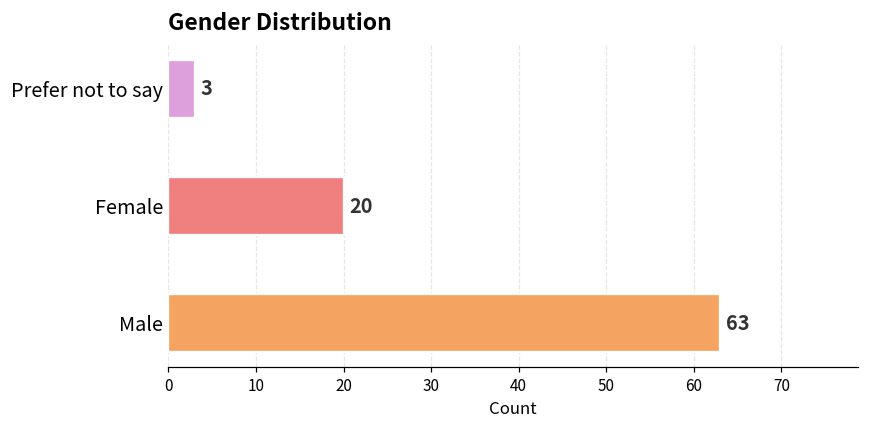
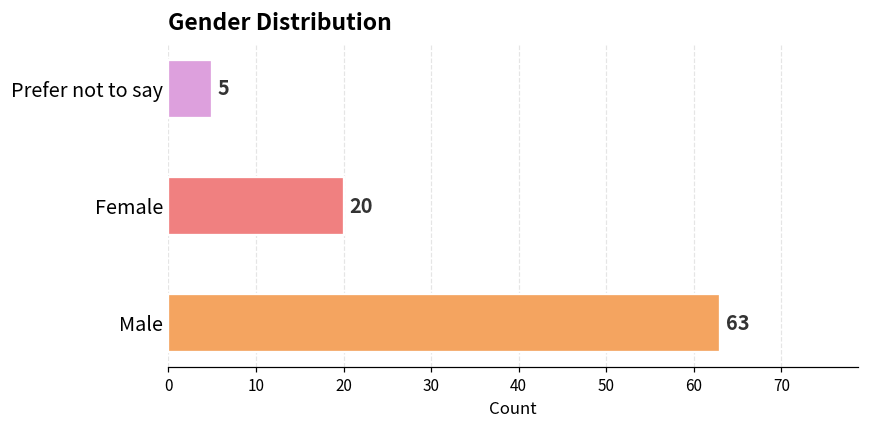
  {
-   "Prefer not to say": 3,
+   "Prefer not to say": 5,
    "Female": 20,
    "Male": 63
  }
